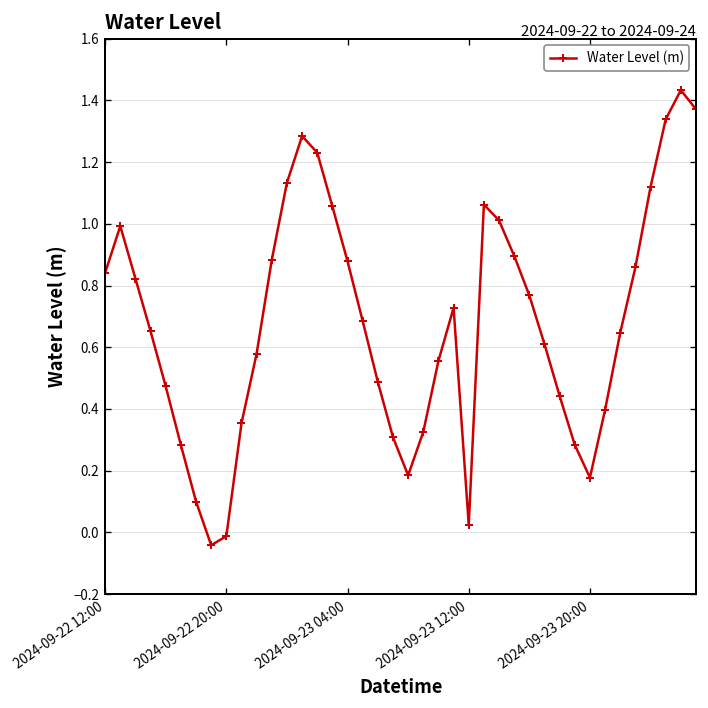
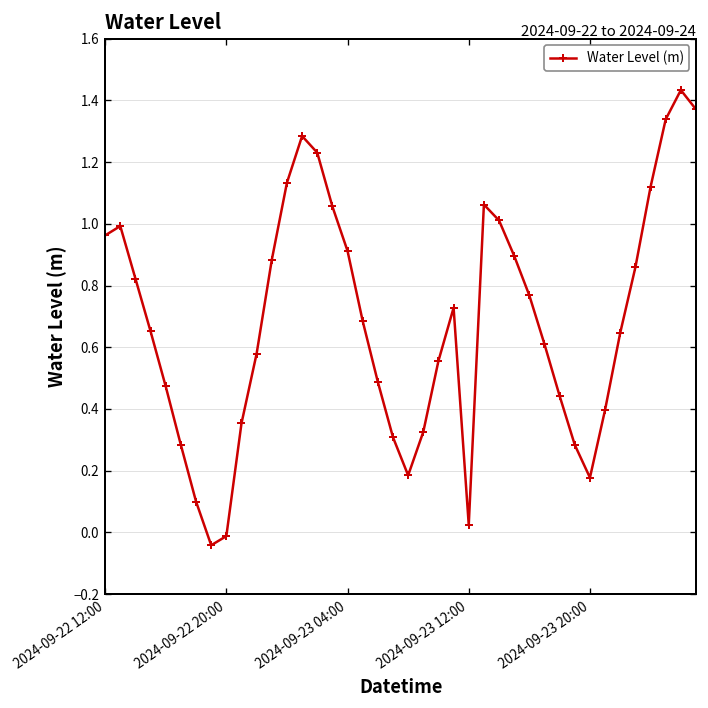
  {
-   "2024-09-22 12:00": 0.84,
+   "2024-09-22 12:00": 0.96,
    "2024-09-22 20:00": -0.01,
-   "2024-09-23 04:00": 0.88,
+   "2024-09-23 04:00": 0.91,
    "2024-09-23 12:00": 0.02,
    "2024-09-23 20:00": 0.18
  }
